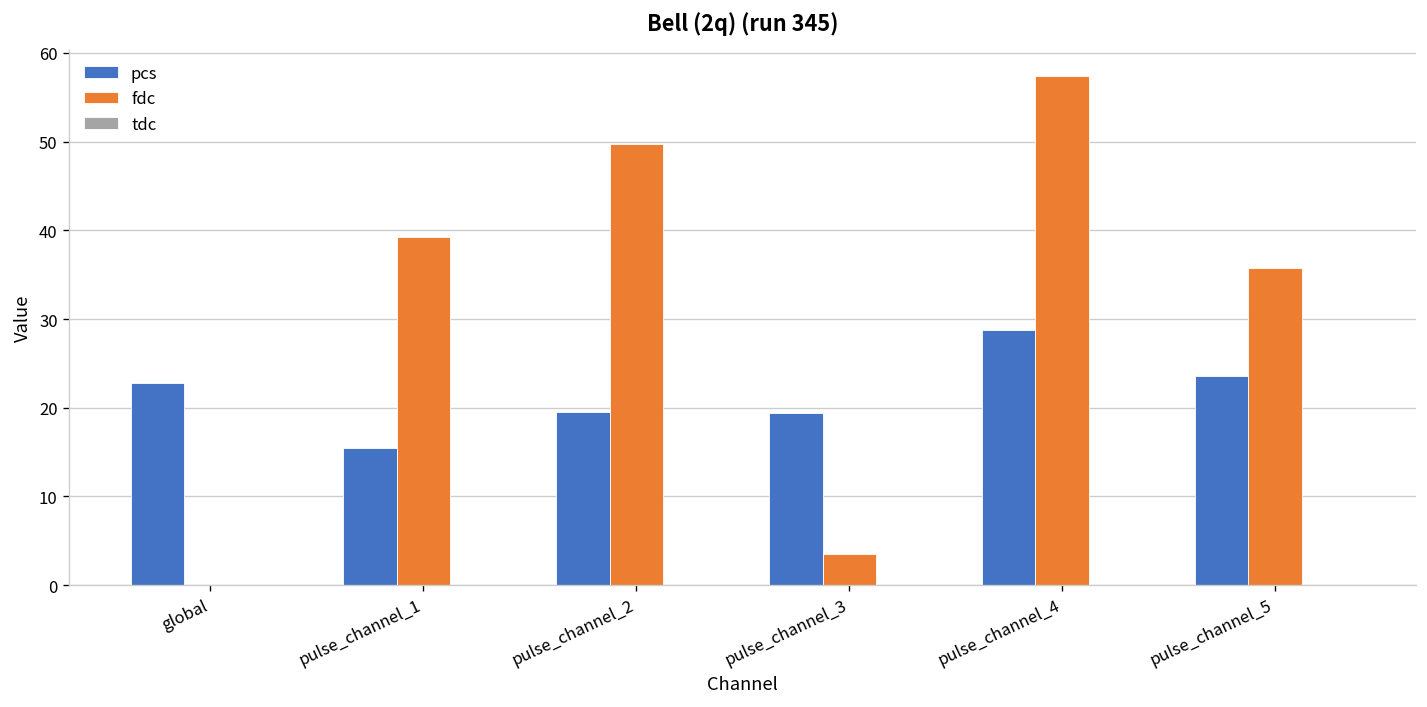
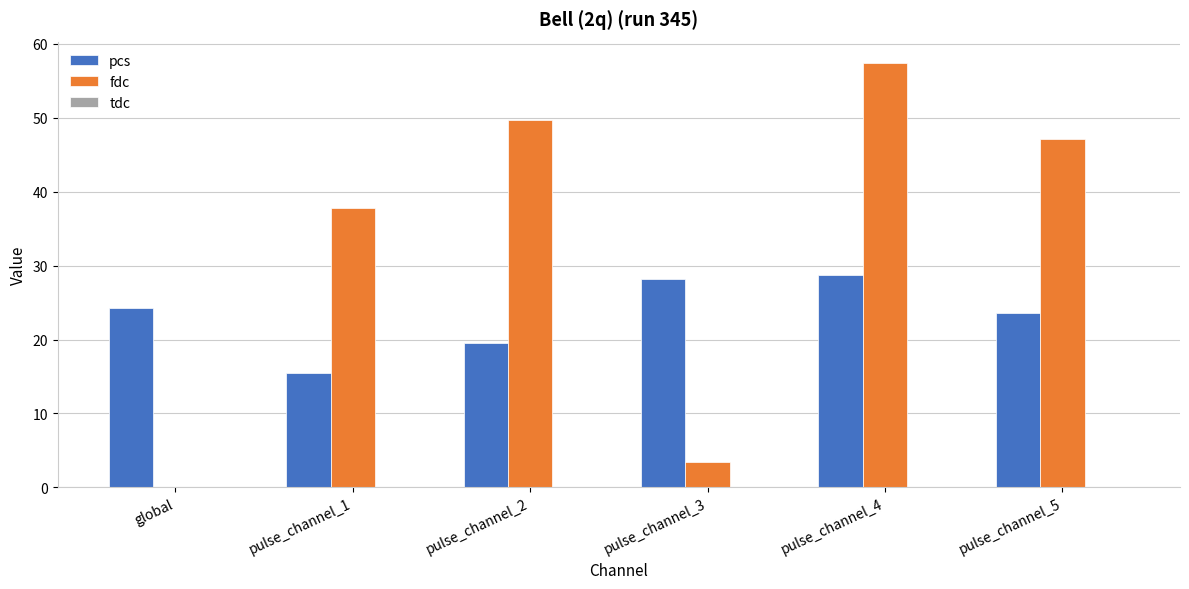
  {
    "pcs": {
-     "global": 23,
+     "global": 24,
      "pulse_channel_1": 15,
      "pulse_channel_2": 20,
-     "pulse_channel_3": 19,
+     "pulse_channel_3": 28,
      "pulse_channel_4": 29,
      "pulse_channel_5": 24
    },
    "fdc": {
      "global": 0,
-     "pulse_channel_1": 39,
+     "pulse_channel_1": 38,
      "pulse_channel_2": 50,
      "pulse_channel_3": 4,
      "pulse_channel_4": 57,
-     "pulse_channel_5": 36
+     "pulse_channel_5": 47
    },
    "tdc": {
      "global": 0,
      "pulse_channel_1": 0,
      "pulse_channel_2": 0,
      "pulse_channel_3": 0,
      "pulse_channel_4": 0,
      "pulse_channel_5": 0
    }
  }
